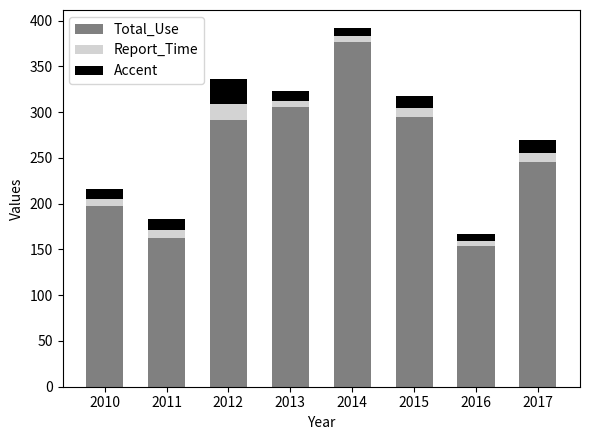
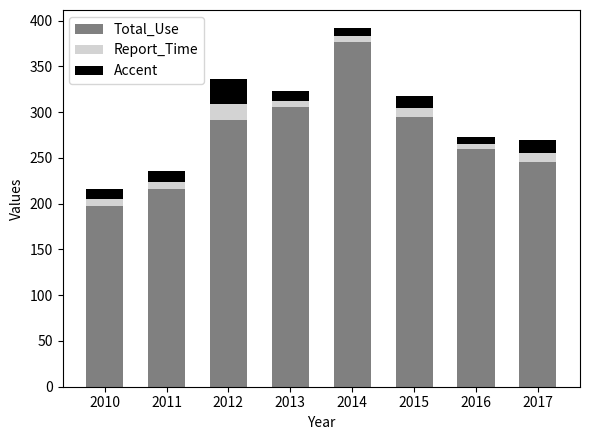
  {
    "Total_Use": {
      "2010": 200,
-     "2011": 160,
+     "2011": 220,
      "2012": 290,
      "2013": 310,
      "2014": 380,
      "2015": 300,
-     "2016": 150,
+     "2016": 260,
      "2017": 250
    },
    "Report_Time": {
      "2010": 10,
      "2011": 10,
      "2012": 20,
      "2013": 10,
      "2014": 10,
      "2015": 10,
      "2016": 10,
      "2017": 10
    },
    "Accent": {
      "2010": 10,
      "2011": 10,
      "2012": 30,
      "2013": 10,
      "2014": 10,
      "2015": 10,
      "2016": 10,
      "2017": 20
    }
  }
